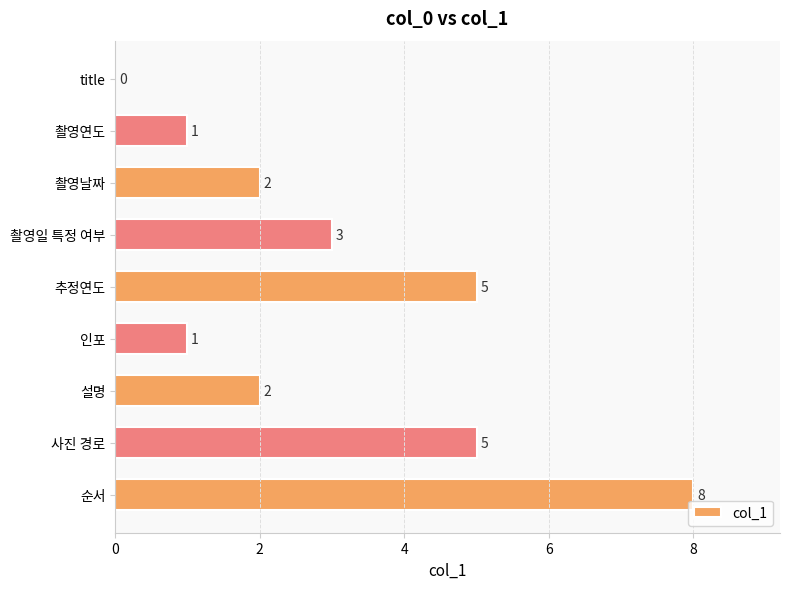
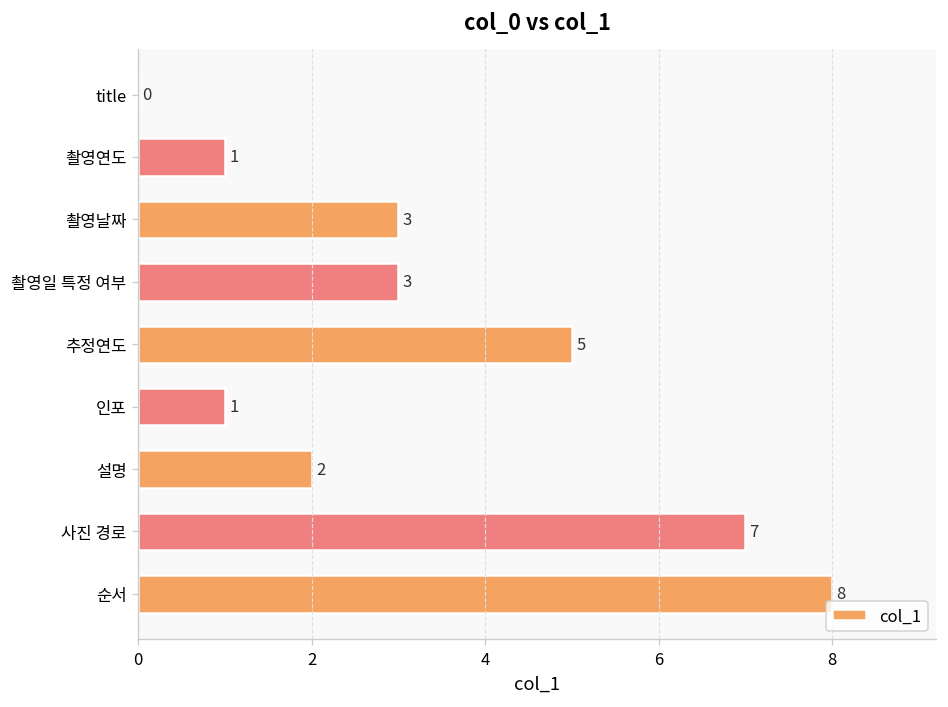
  {
    "title": 0,
    "촬영연도": 1,
-   "촬영날짜": 2,
+   "촬영날짜": 3,
    "촬영일 특정 여부": 3,
    "추정연도": 5,
    "인포": 1,
    "설명": 2,
-   "사진 경로": 5
+   "사진 경로": 7
  }
